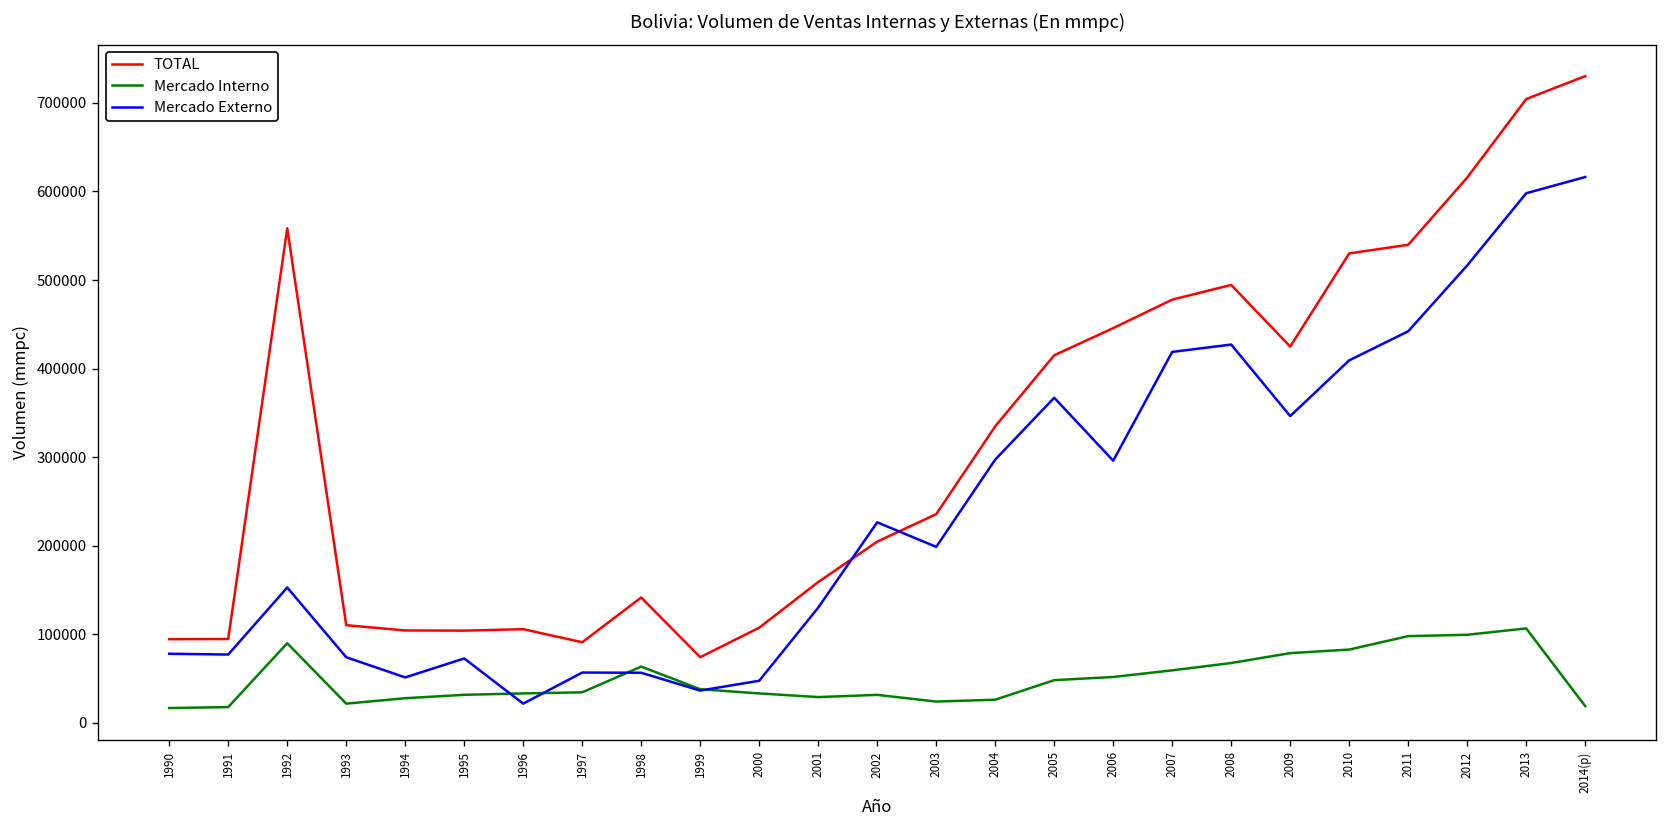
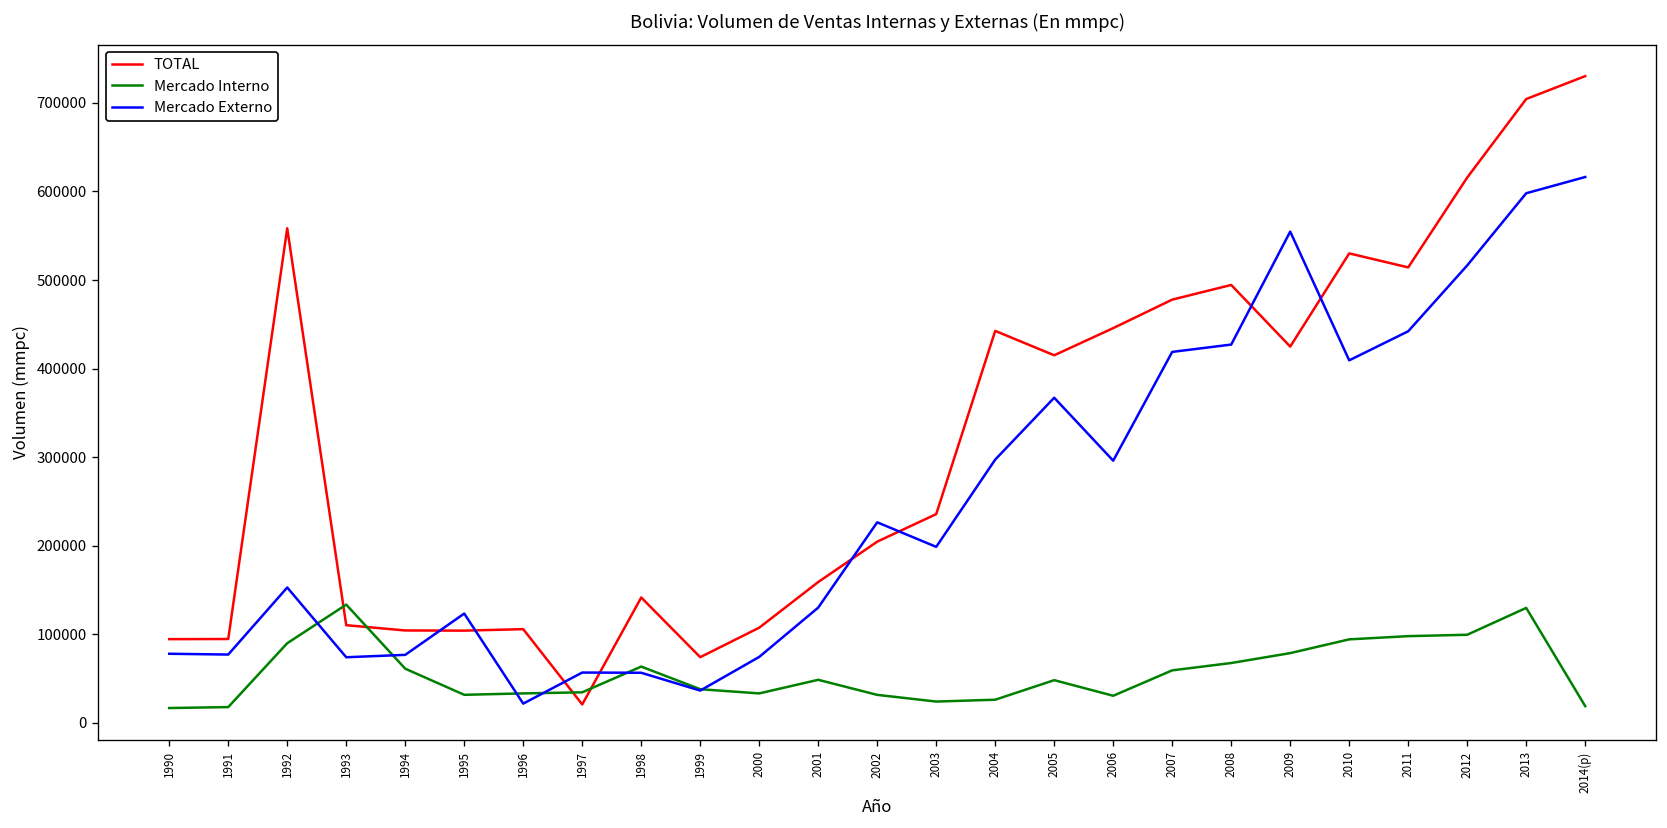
  {
    "TOTAL": {
      "1990": 90000,
      "1991": 90000,
      "1992": 560000,
      "1993": 110000,
      "1994": 100000,
      "1995": 100000,
      "1996": 110000,
-     "1997": 90000,
+     "1997": 20000,
      "1998": 140000,
      "1999": 70000,
      "2000": 110000,
      "2001": 160000,
      "2002": 200000,
      "2003": 240000,
-     "2004": 330000,
+     "2004": 440000,
      "2005": 410000,
      "2006": 450000,
      "2007": 480000,
      "2008": 490000,
      "2009": 420000,
      "2010": 530000,
-     "2011": 540000,
+     "2011": 510000,
      "2012": 620000,
      "2013": 700000,
      "2014(p)": 730000
    },
    "Mercado Interno": {
      "1990": 20000,
      "1991": 20000,
      "1992": 90000,
-     "1993": 20000,
-     "1994": 30000,
+     "1993": 130000,
+     "1994": 60000,
      "1995": 30000,
      "1996": 30000,
      "1997": 30000,
      "1998": 60000,
      "2000": 30000,
-     "2001": 30000,
+     "2001": 50000,
      "2002": 30000,
      "2003": 20000,
      "2004": 30000,
      "2005": 50000,
-     "2006": 50000,
+     "2006": 30000,
      "2007": 60000,
      "2008": 70000,
      "2009": 80000,
-     "2010": 80000,
+     "2010": 90000,
      "2011": 100000,
      "2012": 100000,
-     "2013": 110000,
+     "2013": 130000,
      "2014(p)": 20000
    },
    "Mercado Externo": {
      "1990": 80000,
      "1991": 80000,
      "1992": 150000,
      "1993": 70000,
-     "1994": 50000,
-     "1995": 70000,
+     "1994": 80000,
+     "1995": 120000,
      "1996": 20000,
      "1997": 60000,
      "1998": 60000,
-     "2000": 50000,
+     "2000": 70000,
      "2001": 130000,
      "2002": 230000,
      "2003": 200000,
      "2004": 300000,
      "2005": 370000,
      "2006": 300000,
      "2007": 420000,
      "2008": 430000,
-     "2009": 350000,
+     "2009": 550000,
      "2010": 410000,
      "2011": 440000,
      "2012": 520000,
      "2013": 600000,
      "2014(p)": 620000
    }
  }
